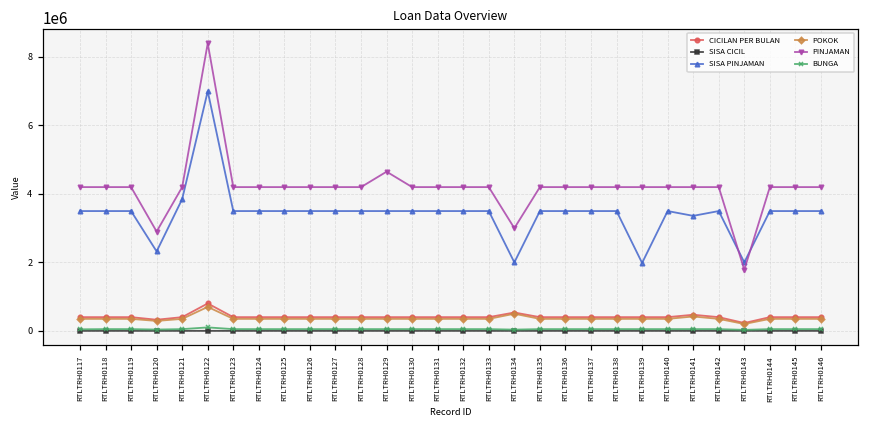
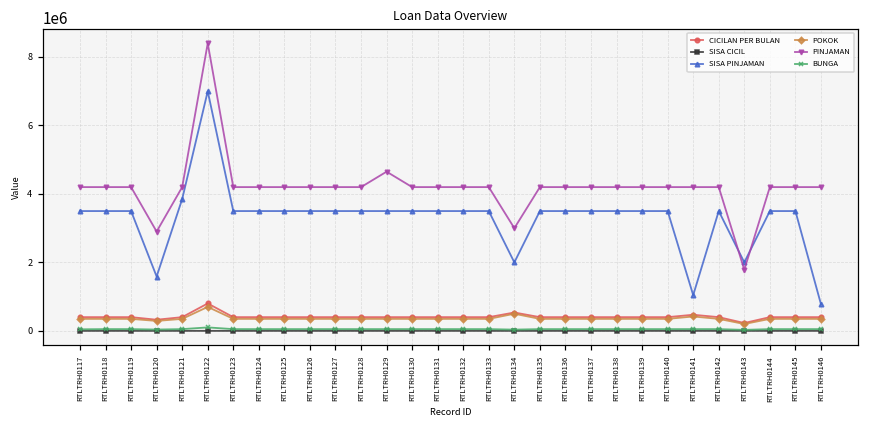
  {
    "SISA CICIL": {
      "RTLTRH0122": 0
    },
    "SISA PINJAMAN": {
      "RTLTRH0117": 3500000,
      "RTLTRH0118": 3500000,
      "RTLTRH0119": 3500000,
-     "RTLTRH0120": 2300000,
+     "RTLTRH0120": 1600000,
      "RTLTRH0121": 3800000,
      "RTLTRH0122": 7000000,
      "RTLTRH0123": 3500000,
      "RTLTRH0124": 3500000,
      "RTLTRH0125": 3500000,
      "RTLTRH0126": 3500000,
      "RTLTRH0127": 3500000,
      "RTLTRH0128": 3500000,
      "RTLTRH0129": 3500000,
      "RTLTRH0130": 3500000,
      "RTLTRH0131": 3500000,
      "RTLTRH0132": 3500000,
      "RTLTRH0133": 3500000,
      "RTLTRH0134": 2000000,
      "RTLTRH0135": 3500000,
      "RTLTRH0136": 3500000,
      "RTLTRH0137": 3500000,
      "RTLTRH0138": 3500000,
-     "RTLTRH0139": 2000000,
+     "RTLTRH0139": 3500000,
      "RTLTRH0140": 3500000,
-     "RTLTRH0141": 3400000,
+     "RTLTRH0141": 1000000,
      "RTLTRH0142": 3500000,
      "RTLTRH0143": 2000000,
      "RTLTRH0144": 3500000,
      "RTLTRH0145": 3500000,
-     "RTLTRH0146": 3500000
+     "RTLTRH0146": 800000
    },
    "PINJAMAN": {
      "RTLTRH0117": 4200000,
      "RTLTRH0118": 4200000,
      "RTLTRH0119": 4200000,
      "RTLTRH0120": 2900000,
      "RTLTRH0121": 4200000,
      "RTLTRH0122": 8400000,
      "RTLTRH0123": 4200000,
      "RTLTRH0124": 4200000,
      "RTLTRH0125": 4200000,
      "RTLTRH0126": 4200000,
      "RTLTRH0127": 4200000,
      "RTLTRH0128": 4200000,
      "RTLTRH0129": 4600000,
      "RTLTRH0130": 4200000,
      "RTLTRH0131": 4200000,
      "RTLTRH0132": 4200000,
      "RTLTRH0133": 4200000,
      "RTLTRH0134": 3000000,
      "RTLTRH0135": 4200000,
      "RTLTRH0136": 4200000,
      "RTLTRH0137": 4200000,
      "RTLTRH0138": 4200000,
      "RTLTRH0139": 4200000,
      "RTLTRH0140": 4200000,
      "RTLTRH0141": 4200000,
      "RTLTRH0142": 4200000,
      "RTLTRH0143": 1800000,
      "RTLTRH0144": 4200000,
      "RTLTRH0145": 4200000,
      "RTLTRH0146": 4200000
    },
    "BUNGA": {
      "RTLTRH0122": 100000
    }
  }
